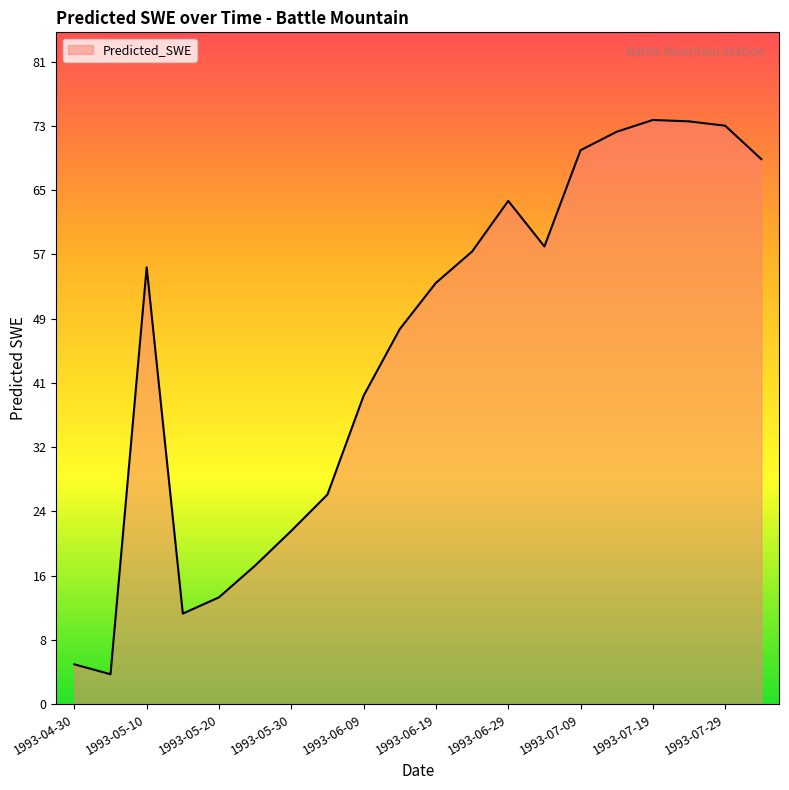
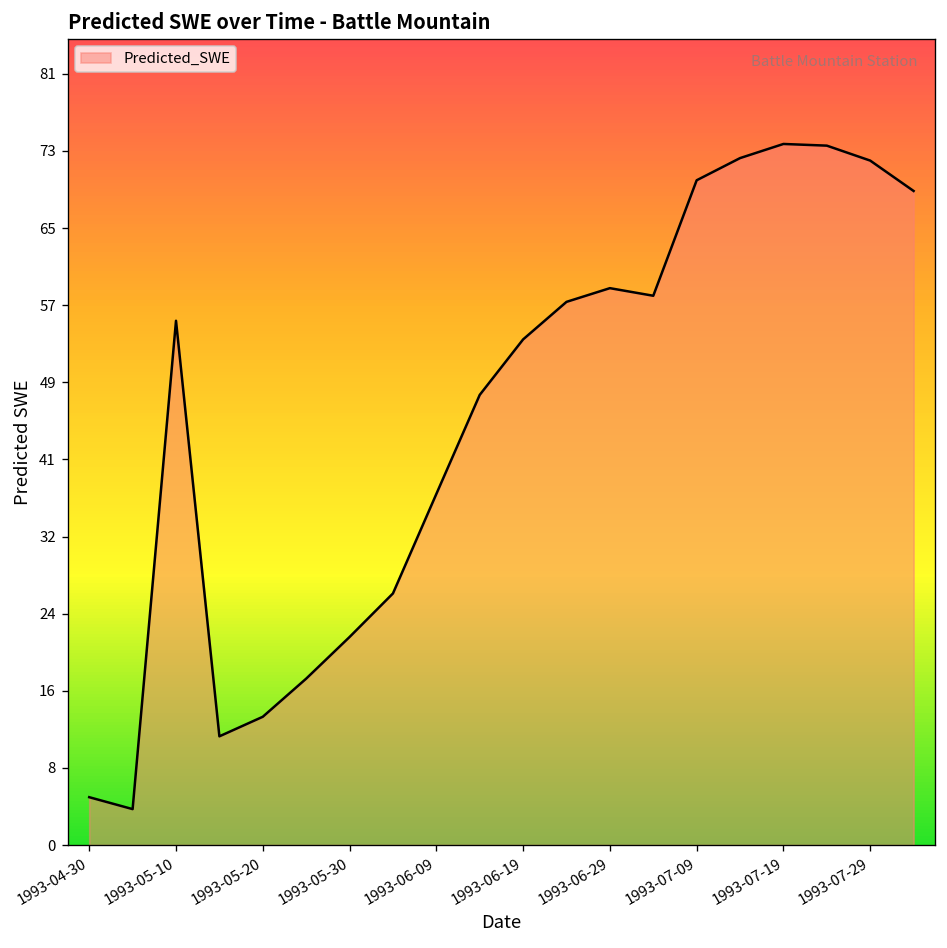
  {
    "1993-04-30": 5,
    "1993-05-10": 55,
    "1993-05-20": 13,
    "1993-05-30": 22,
-   "1993-06-09": 39,
+   "1993-06-09": 37,
    "1993-06-19": 53,
-   "1993-06-29": 63,
+   "1993-06-29": 59,
    "1993-07-09": 70,
    "1993-07-19": 74,
-   "1993-07-29": 73
+   "1993-07-29": 72
  }
